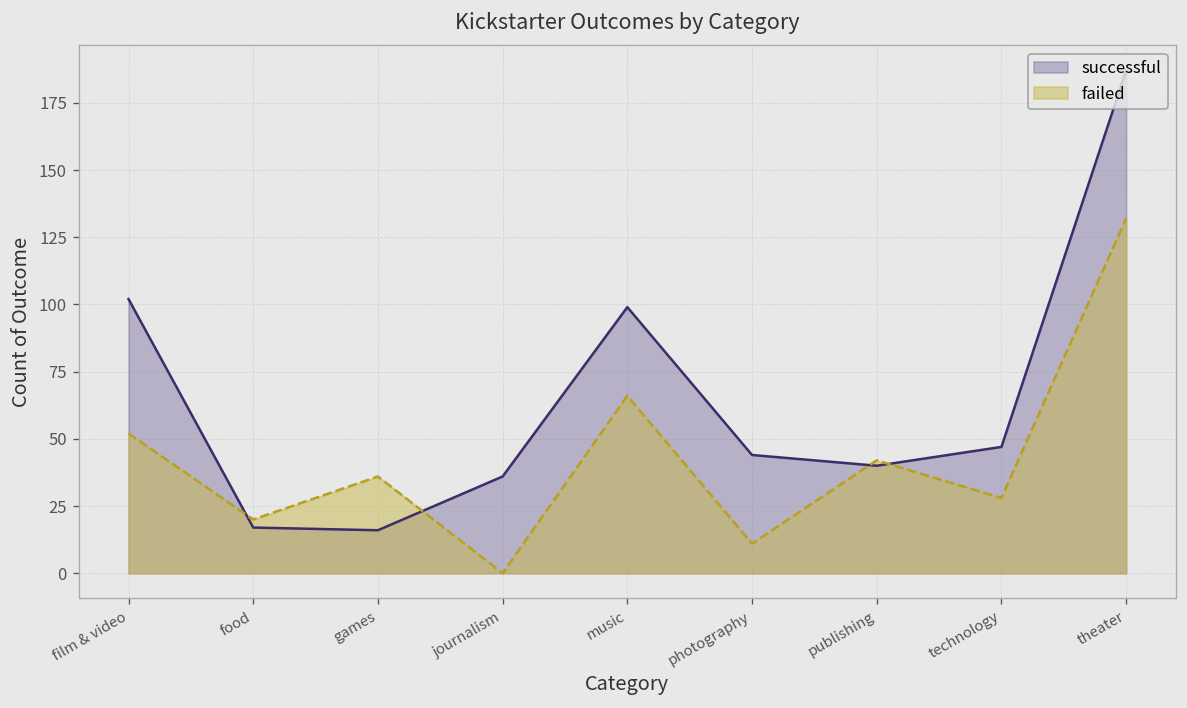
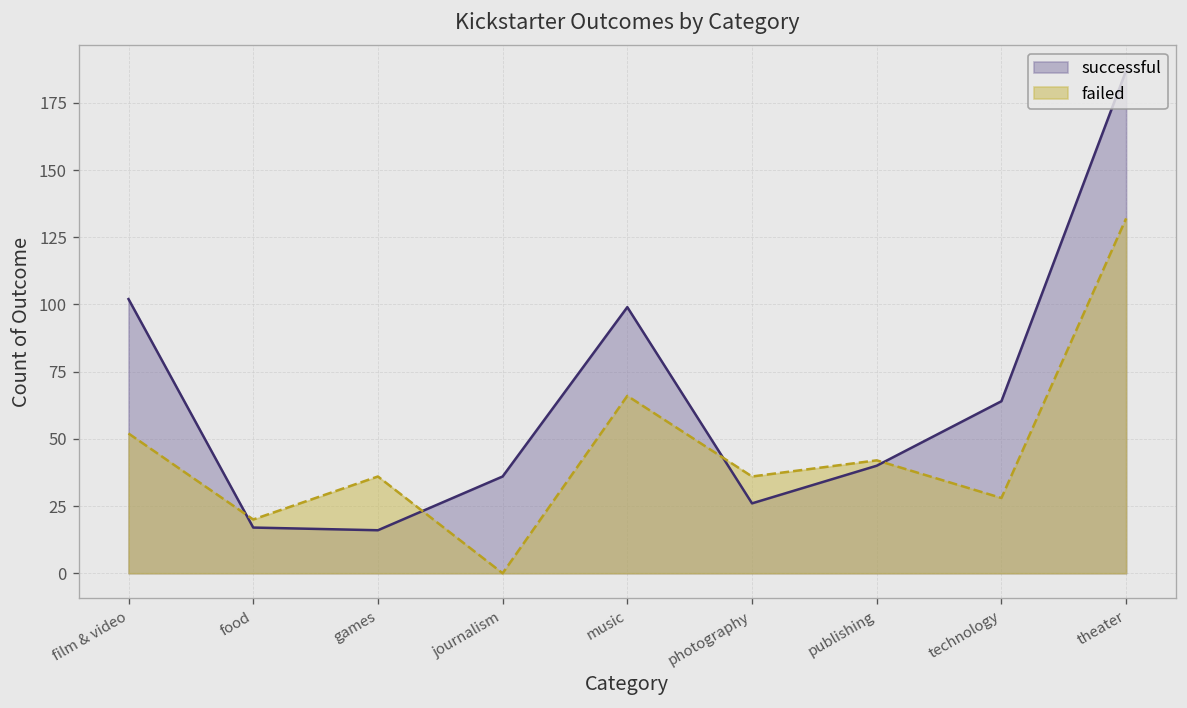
  {
    "successful": {
      "film & video": 102,
      "food": 17,
      "games": 16,
      "journalism": 36,
      "music": 99,
-     "photography": 44,
+     "photography": 26,
      "publishing": 40,
-     "technology": 47
+     "technology": 64
    },
    "failed": {
      "film & video": 52,
      "food": 20,
      "games": 36,
      "journalism": 0,
      "music": 66,
-     "photography": 11,
+     "photography": 36,
      "publishing": 42,
      "technology": 28,
      "theater": 132
    }
  }
